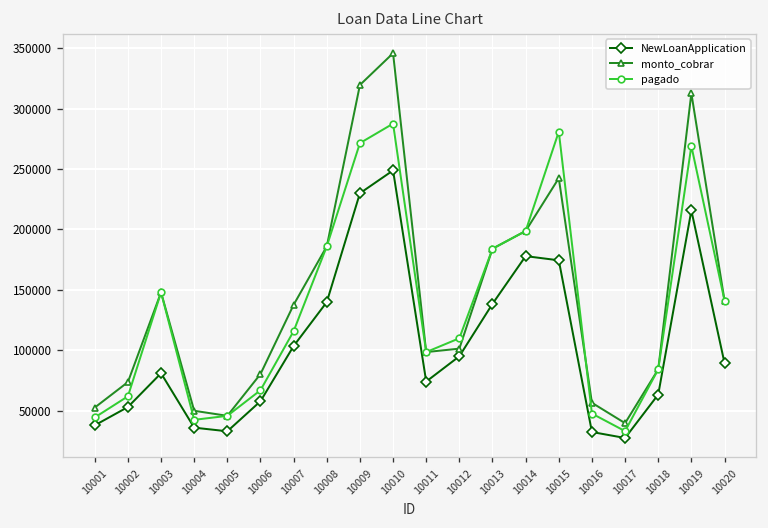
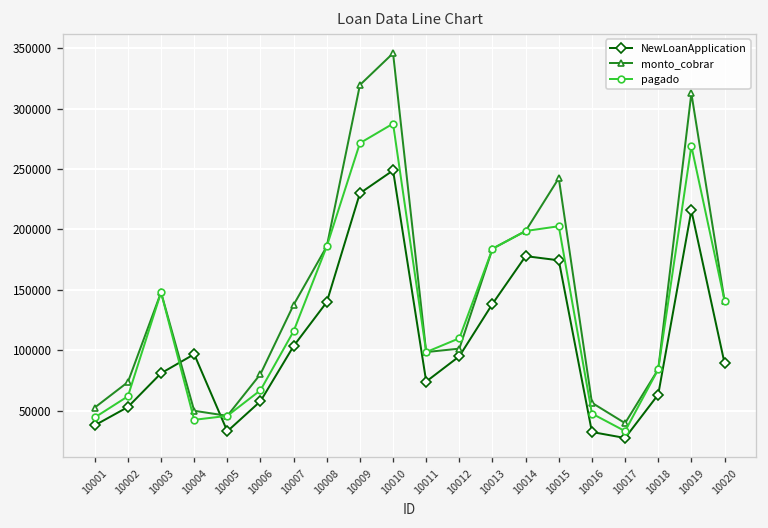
  {
    "NewLoanApplication": {
      "10001": 38000,
      "10002": 53000,
      "10003": 81000,
-     "10004": 36000,
+     "10004": 97000,
      "10005": 33000,
      "10006": 58000,
      "10007": 103000,
      "10008": 140000,
      "10009": 230000,
      "10010": 249000,
      "10011": 74000,
      "10012": 95000,
      "10013": 138000,
      "10014": 178000,
      "10015": 174000,
      "10016": 32000,
      "10017": 27000,
      "10018": 63000,
      "10019": 216000,
      "10020": 89000
    },
    "monto_cobrar": {
      "10001": 52000,
      "10002": 74000,
      "10004": 50000,
      "10006": 80000,
      "10007": 138000,
      "10009": 320000,
      "10010": 346000,
      "10012": 101000,
      "10015": 242000,
      "10016": 56000,
      "10017": 40000,
      "10019": 313000
    },
    "pagado": {
      "10001": 44000,
      "10002": 62000,
      "10004": 42000,
      "10006": 67000,
      "10007": 116000,
      "10009": 271000,
      "10010": 288000,
      "10012": 110000,
-     "10015": 281000,
+     "10015": 203000,
      "10016": 47000,
      "10017": 33000,
      "10019": 269000
    }
  }
